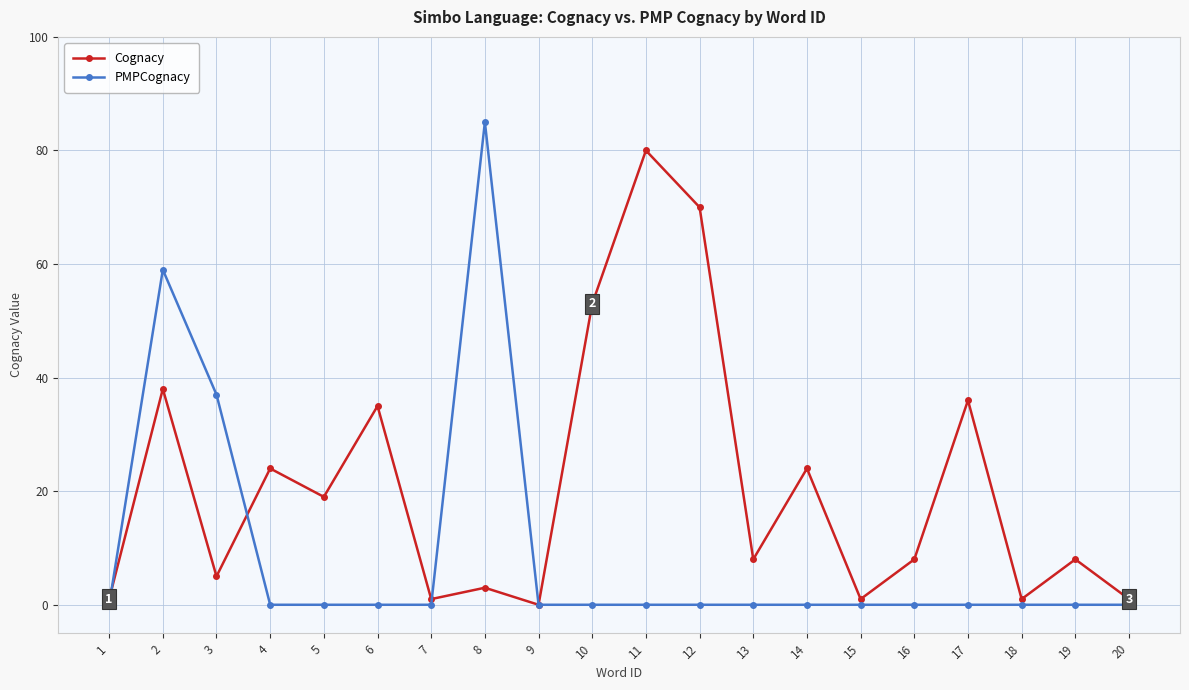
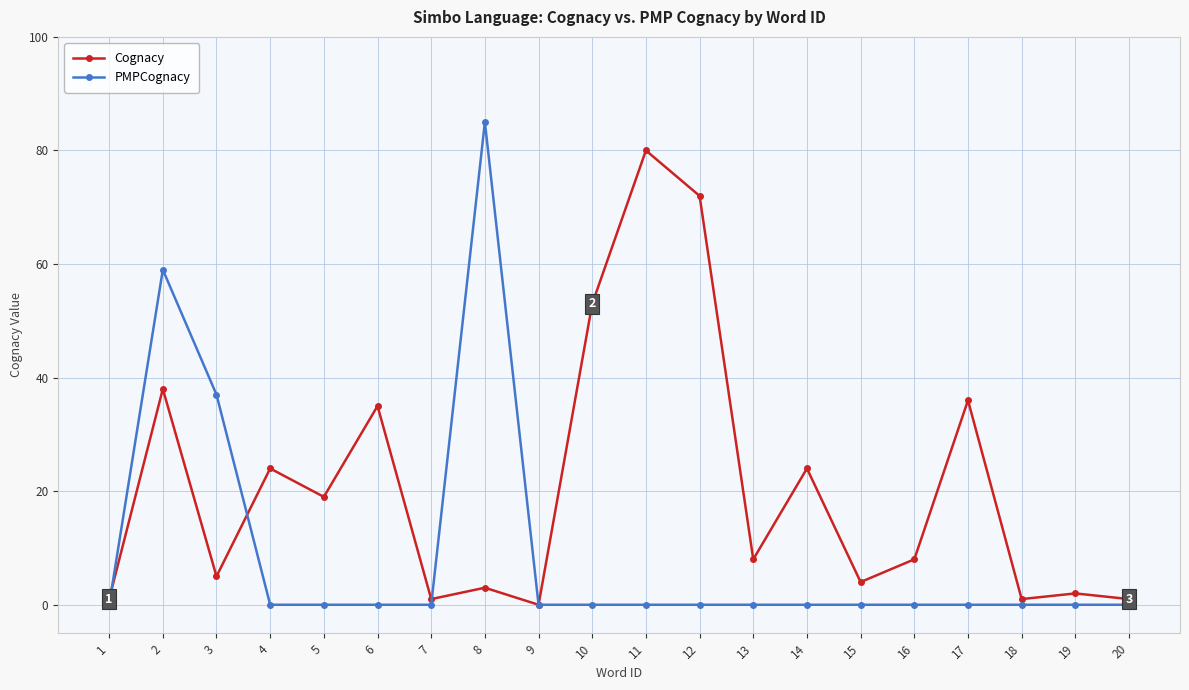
  {
    "Cognacy": {
      "2": 38,
      "3": 5,
      "4": 24,
      "5": 19,
      "6": 35,
      "7": 1,
      "8": 3,
      "11": 80,
-     "12": 70,
+     "12": 72,
      "13": 8,
      "14": 24,
-     "15": 1,
+     "15": 4,
      "16": 8,
      "17": 36,
      "18": 1,
-     "19": 8
+     "19": 2
    },
    "PMPCognacy": {
      "2": 59,
      "3": 37,
      "4": 0,
      "5": 0,
      "6": 0,
      "7": 0,
      "8": 85,
      "10": 0,
      "11": 0,
      "12": 0,
      "13": 0,
      "14": 0,
      "15": 0,
      "16": 0,
      "17": 0,
      "18": 0,
      "19": 0
    }
  }
